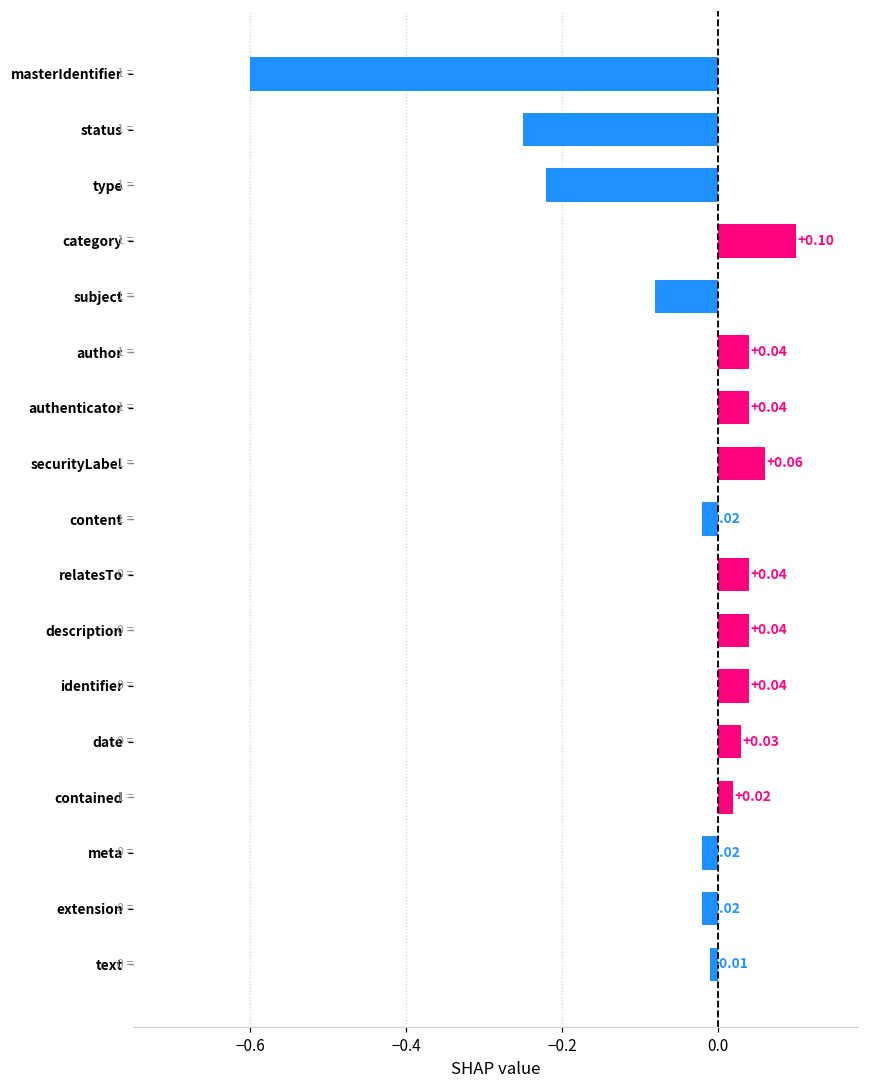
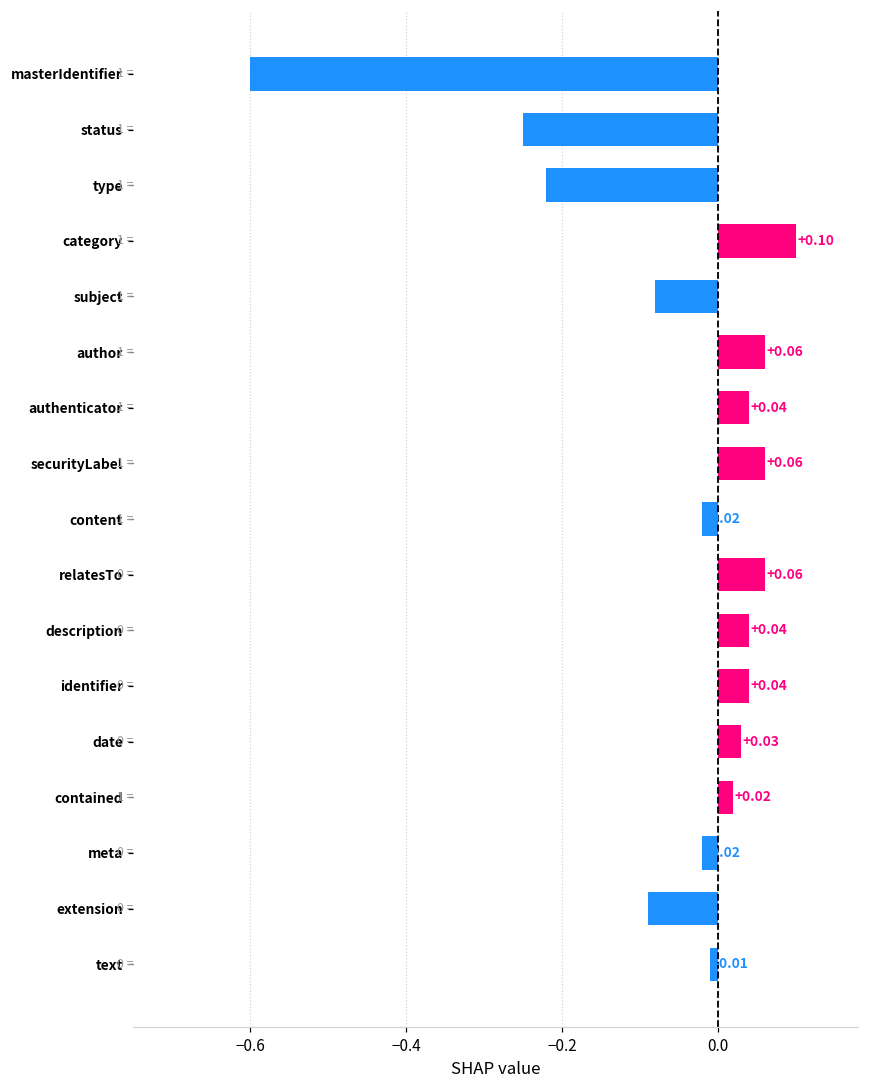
  {
    "category": "+0.10",
-   "author": "+0.04",
+   "author": "+0.06",
    "authenticator": "+0.04",
    "securityLabel": "+0.06",
    "content": "-0.02",
-   "relatesTo": "+0.04",
+   "relatesTo": "+0.06",
    "description": "+0.04",
    "identifier": "+0.04",
    "date": "+0.03",
    "contained": "+0.02",
    "meta": "-0.02",
-   "extension": "-0.02",
+   "extension": "-0.09",
    "text": "-0.01"
  }
